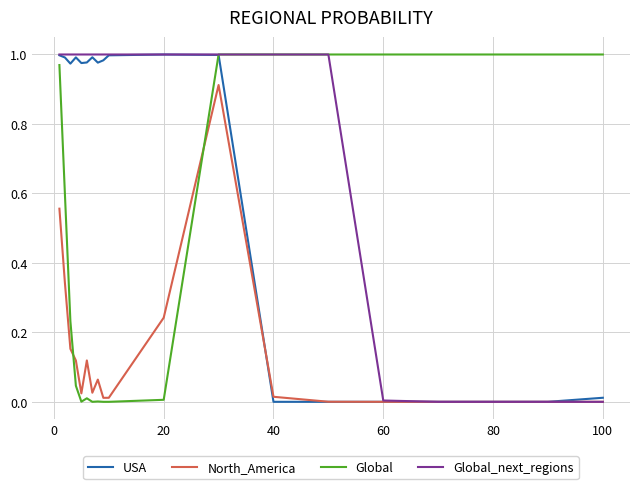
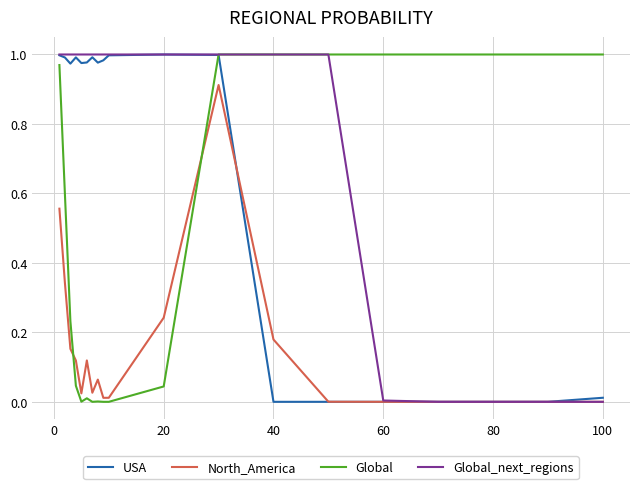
  {
    "USA": {
      "40": 0.00,
      "100": 0.01
    },
    "North_America": {
      "20": 0.24,
-     "40": 0.01
+     "40": 0.18
    },
    "Global": {
-     "20": 0.01,
+     "20": 0.04,
      "60": 1.00,
      "80": 1.00,
      "100": 1.00
    }
  }
